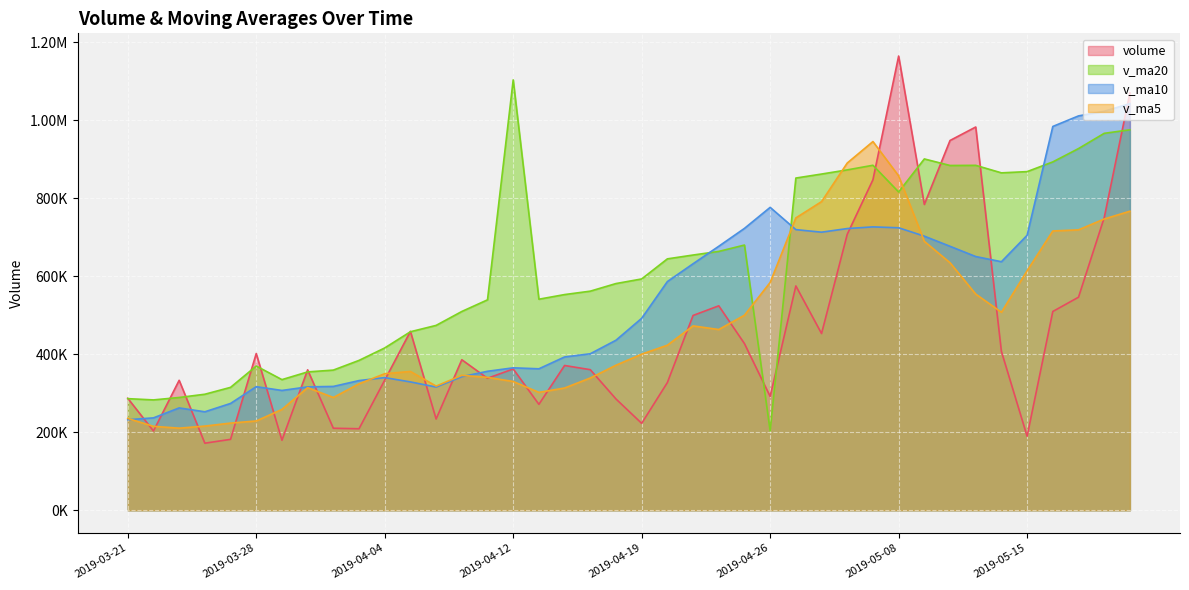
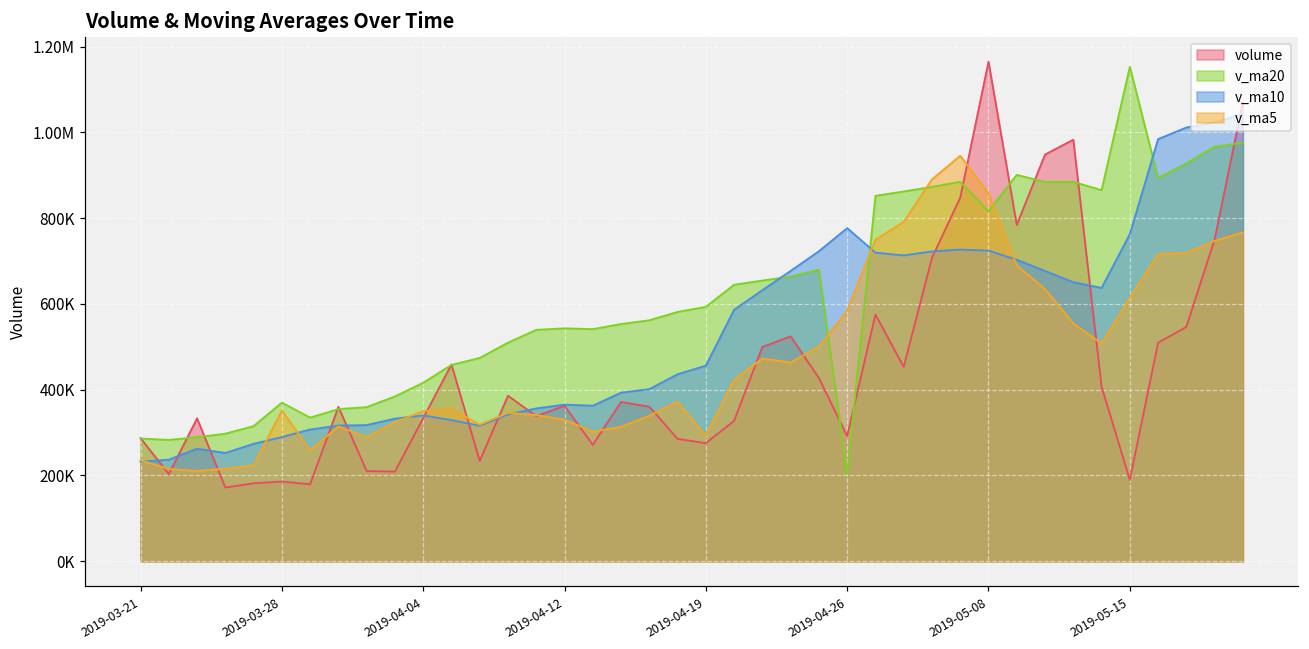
  {
    "volume": {
-     "2019-03-28": 400000,
-     "2019-04-19": 220000,
+     "2019-03-28": 190000,
+     "2019-04-19": 280000,
      "2019-04-26": 290000,
      "2019-05-08": 1170000,
      "2019-05-15": 190000
    },
    "v_ma20": {
      "2019-03-28": 370000,
      "2019-04-04": 420000,
-     "2019-04-12": 1100000,
+     "2019-04-12": 540000,
      "2019-04-19": 590000,
      "2019-04-26": 200000,
      "2019-05-08": 820000,
-     "2019-05-15": 870000
+     "2019-05-15": 1150000
    },
    "v_ma10": {
-     "2019-03-28": 320000,
-     "2019-04-19": 490000,
+     "2019-03-28": 290000,
+     "2019-04-19": 460000,
      "2019-04-26": 780000,
      "2019-05-08": 720000,
-     "2019-05-15": 710000
+     "2019-05-15": 760000
    },
    "v_ma5": {
-     "2019-03-28": 230000,
+     "2019-03-28": 350000,
      "2019-04-04": 350000,
      "2019-04-12": 330000,
-     "2019-04-19": 400000,
+     "2019-04-19": 290000,
      "2019-04-26": 580000,
      "2019-05-08": 860000,
      "2019-05-15": 610000
    }
  }
